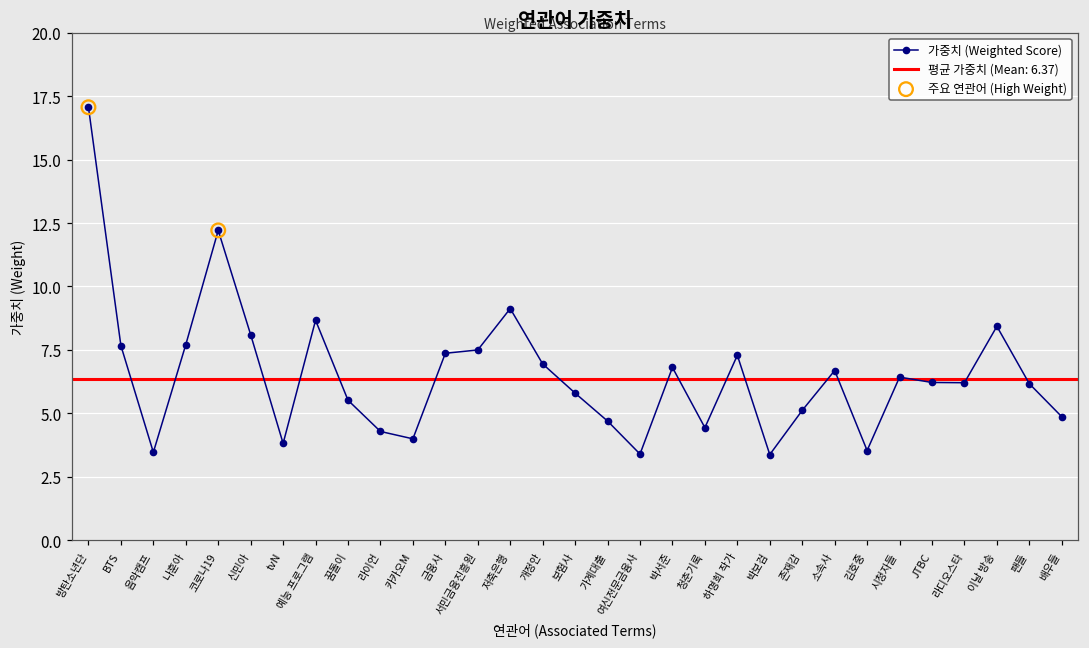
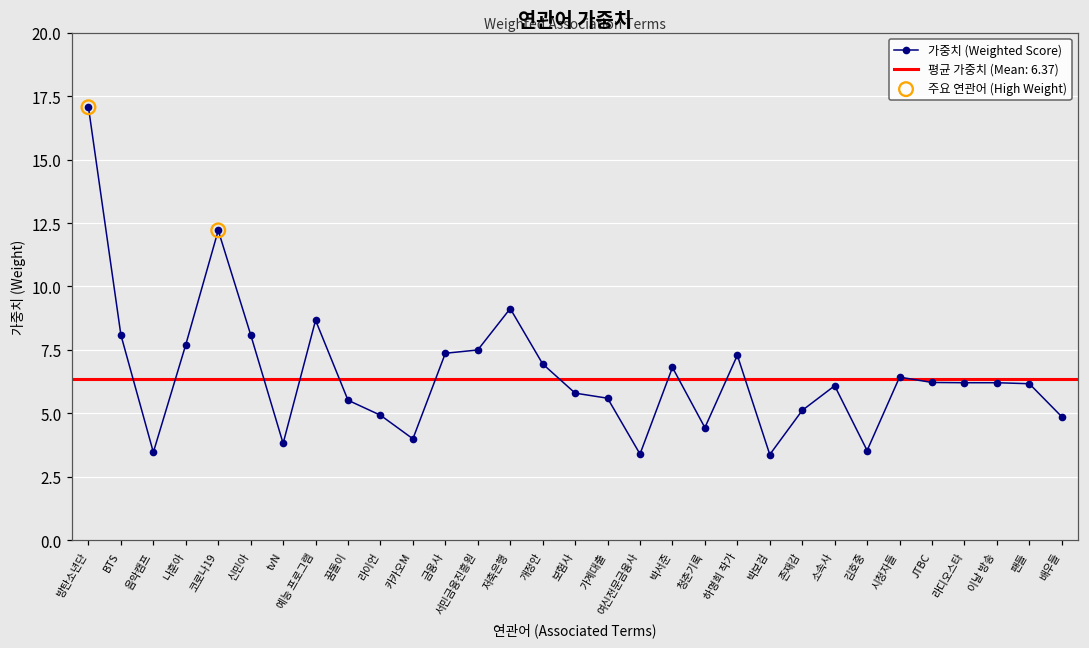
  {
    "가중치 (Weighted Score)": {
-     "BTS": 7.7,
+     "BTS": 8.1,
      "음악캠프": 3.5,
      "나훈아": 7.7,
      "신민아": 8.1,
      "tvN": 3.8,
      "예능 프로그램": 8.7,
      "꿈돌이": 5.5,
-     "라이언": 4.3,
+     "라이언": 4.9,
      "카카오M": 4.0,
      "금융사": 7.4,
      "서민금융진흥원": 7.5,
      "저축은행": 9.1,
      "개정안": 7.0,
      "보험사": 5.8,
-     "가계대출": 4.7,
+     "가계대출": 5.6,
      "여신전문금융사": 3.4,
      "박서준": 6.8,
      "청춘기록": 4.4,
      "하명희 작가": 7.3,
      "박보검": 3.4,
      "존재감": 5.1,
-     "소속사": 6.7,
+     "소속사": 6.1,
      "김호중": 3.5,
      "시청자들": 6.4,
      "JTBC": 6.2,
      "라디오스타": 6.2,
-     "이날 방송": 8.4,
+     "이날 방송": 6.2,
      "팬들": 6.2,
      "배우들": 4.9
    }
  }
